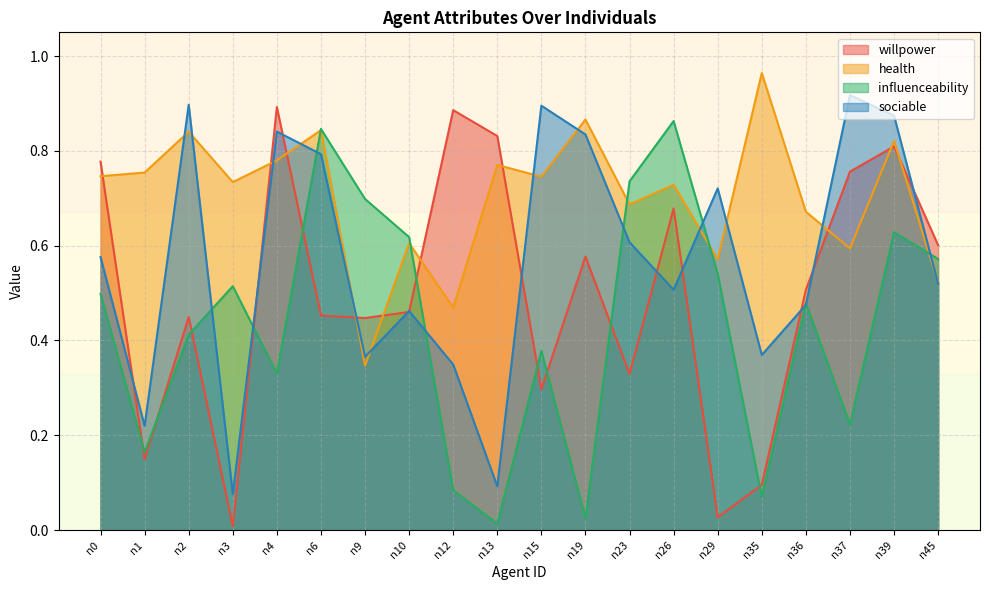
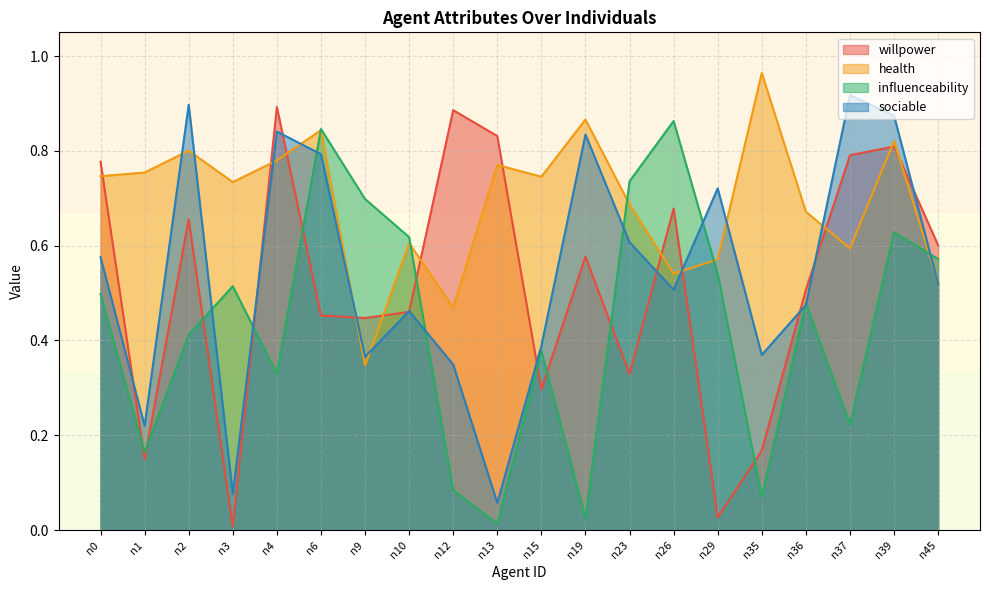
  {
    "willpower": {
      "n0": 0.78,
      "n1": 0.15,
-     "n2": 0.45,
+     "n2": 0.66,
      "n3": 0.01,
      "n4": 0.89,
      "n6": 0.45,
      "n9": 0.45,
      "n12": 0.89,
      "n13": 0.83,
      "n15": 0.30,
      "n19": 0.58,
      "n23": 0.33,
      "n26": 0.68,
      "n29": 0.03,
-     "n35": 0.10,
+     "n35": 0.17,
      "n36": 0.51,
-     "n37": 0.76,
+     "n37": 0.79,
      "n39": 0.81,
      "n45": 0.60
    },
    "health": {
      "n0": 0.75,
      "n1": 0.75,
-     "n2": 0.84,
+     "n2": 0.80,
      "n3": 0.73,
      "n4": 0.78,
      "n9": 0.35,
      "n10": 0.61,
      "n12": 0.47,
      "n13": 0.77,
      "n15": 0.75,
      "n19": 0.87,
      "n23": 0.69,
-     "n26": 0.73,
+     "n26": 0.54,
      "n29": 0.57,
      "n35": 0.96,
      "n36": 0.67,
      "n37": 0.59,
      "n39": 0.82
    },
    "influenceability": {
      "n0": 0.50,
      "n1": 0.16,
      "n2": 0.41,
      "n3": 0.51,
      "n4": 0.33,
      "n9": 0.70,
      "n10": 0.62,
      "n12": 0.08,
      "n13": 0.01,
      "n15": 0.38,
      "n19": 0.03,
      "n23": 0.74,
      "n26": 0.86,
      "n29": 0.54,
      "n35": 0.07,
      "n37": 0.22,
      "n39": 0.63,
      "n45": 0.57
    },
    "sociable": {
      "n0": 0.58,
      "n1": 0.22,
      "n2": 0.90,
      "n3": 0.08,
      "n4": 0.84,
      "n6": 0.79,
      "n9": 0.37,
      "n12": 0.35,
-     "n13": 0.09,
-     "n15": 0.90,
+     "n13": 0.06,
+     "n15": 0.39,
      "n19": 0.83,
      "n23": 0.61,
      "n26": 0.51,
      "n29": 0.72,
      "n35": 0.37
    }
  }
